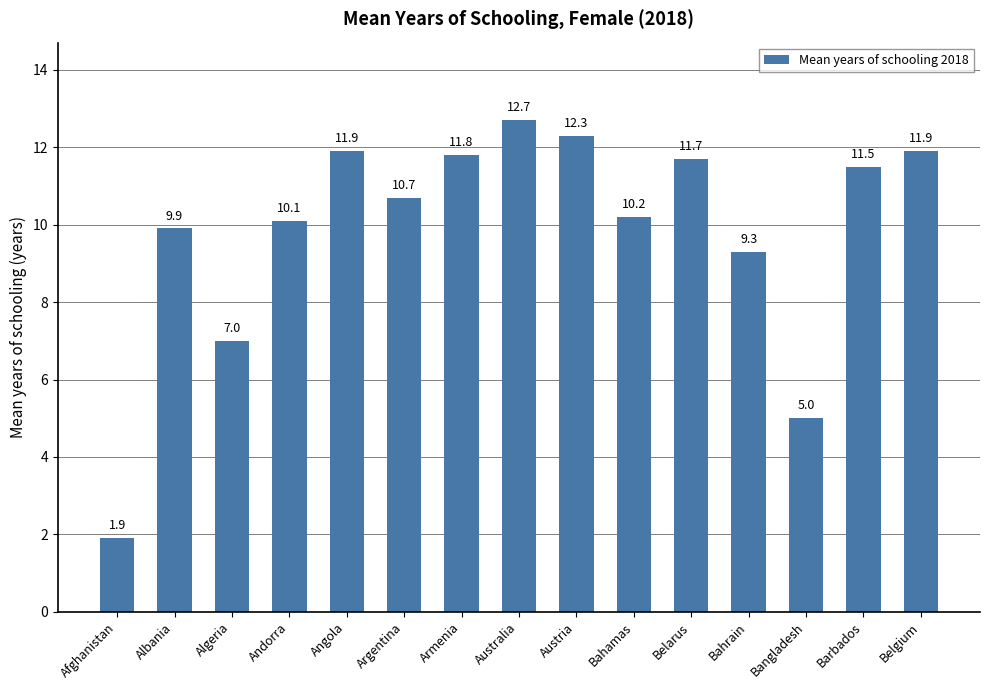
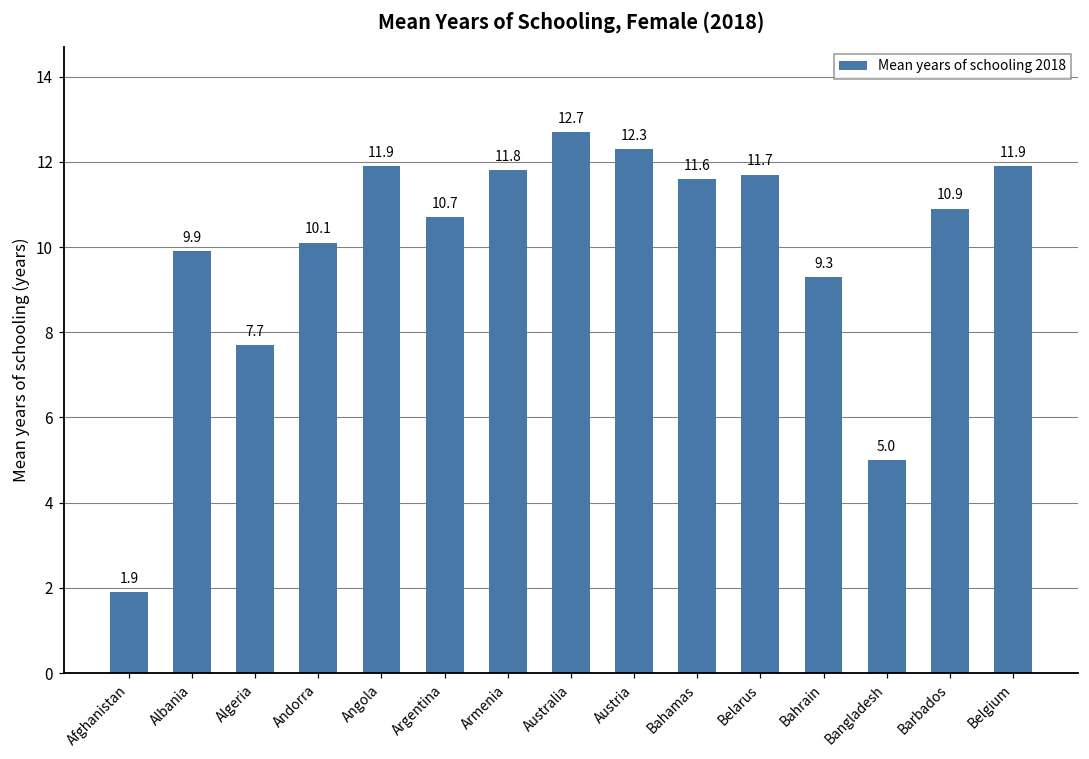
  {
    "Afghanistan": 1.9,
    "Albania": 9.9,
-   "Algeria": 7.0,
+   "Algeria": 7.7,
    "Andorra": 10.1,
    "Angola": 11.9,
    "Argentina": 10.7,
    "Armenia": 11.8,
    "Australia": 12.7,
    "Austria": 12.3,
-   "Bahamas": 10.2,
+   "Bahamas": 11.6,
    "Belarus": 11.7,
    "Bahrain": 9.3,
    "Bangladesh": 5.0,
-   "Barbados": 11.5,
+   "Barbados": 10.9,
    "Belgium": 11.9
  }
